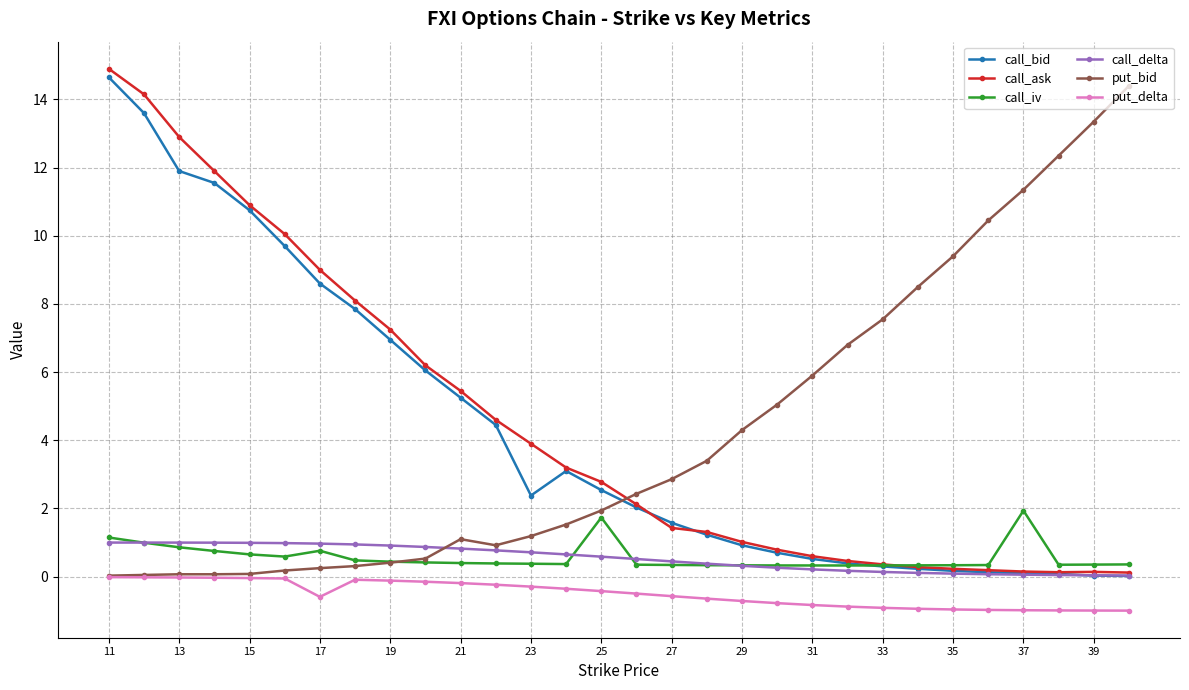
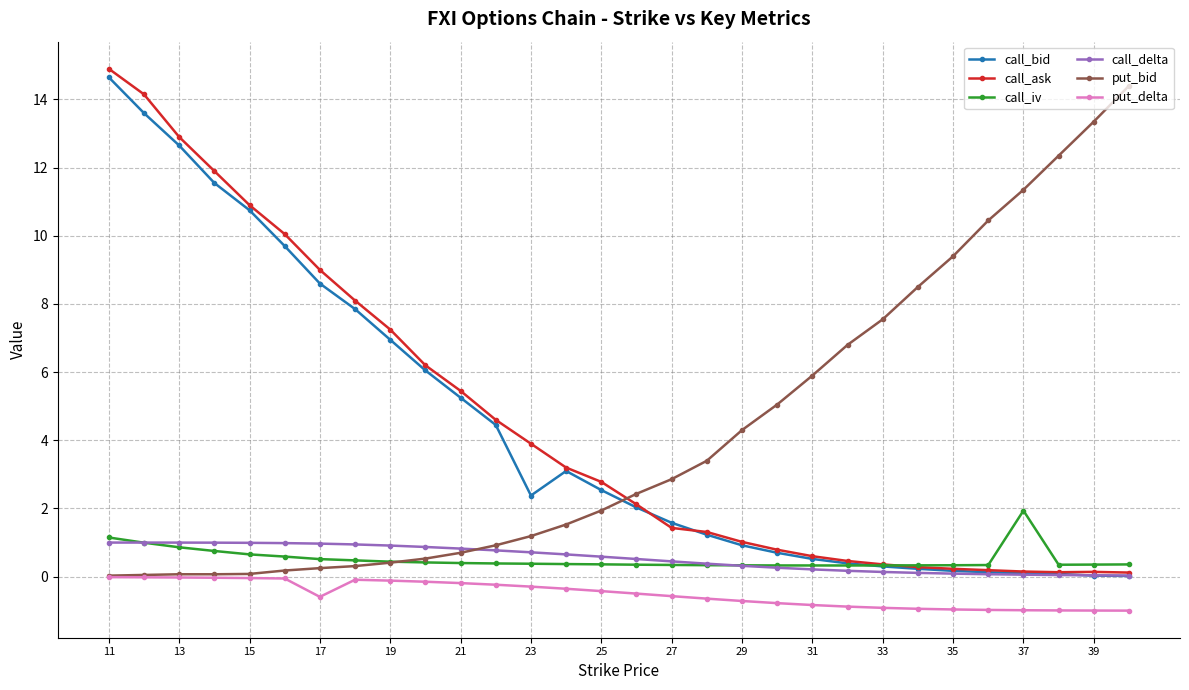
  {
    "call_bid": {
      "11": 14.7,
-     "13": 11.9,
+     "13": 12.7,
      "15": 10.8,
      "17": 8.6,
      "19": 7.0,
      "21": 5.3,
      "23": 2.4,
      "25": 2.5,
      "27": 1.6,
      "29": 0.9,
      "31": 0.5
    },
    "call_ask": {
      "11": 14.9,
      "13": 12.9,
      "15": 10.9,
      "17": 9.0,
      "19": 7.3,
      "21": 5.5,
      "23": 3.9,
      "25": 2.8,
      "27": 1.4,
      "29": 1.0,
      "31": 0.6,
      "39": 0.1
    },
    "call_iv": {
      "11": 1.1,
      "13": 0.9,
      "15": 0.7,
-     "17": 0.8,
+     "17": 0.5,
      "21": 0.4,
      "23": 0.4,
-     "25": 1.7,
+     "25": 0.4,
      "27": 0.3,
      "31": 0.3,
      "35": 0.3,
      "37": 1.9,
      "39": 0.4
    },
    "call_delta": {
      "11": 1.0,
      "13": 1.0,
      "15": 1.0,
      "17": 1.0,
      "19": 0.9,
      "21": 0.8,
      "23": 0.7,
      "25": 0.6,
      "27": 0.4,
      "31": 0.2,
      "33": 0.1,
      "35": 0.1
    },
    "put_bid": {
      "13": 0.1,
      "15": 0.1,
      "17": 0.3,
-     "21": 1.1,
+     "21": 0.7,
      "23": 1.2,
      "25": 1.9,
      "27": 2.9,
      "29": 4.3,
      "31": 5.9,
      "33": 7.6,
      "35": 9.4,
      "37": 11.4,
      "39": 13.4
    },
    "put_delta": {
      "13": 0.0,
      "15": 0.0,
      "17": -0.6,
      "19": -0.1,
      "21": -0.2,
      "23": -0.3,
      "25": -0.4,
      "27": -0.6,
      "29": -0.7,
      "31": -0.8,
      "33": -0.9,
      "35": -1.0,
      "37": -1.0,
      "39": -1.0
    }
  }
